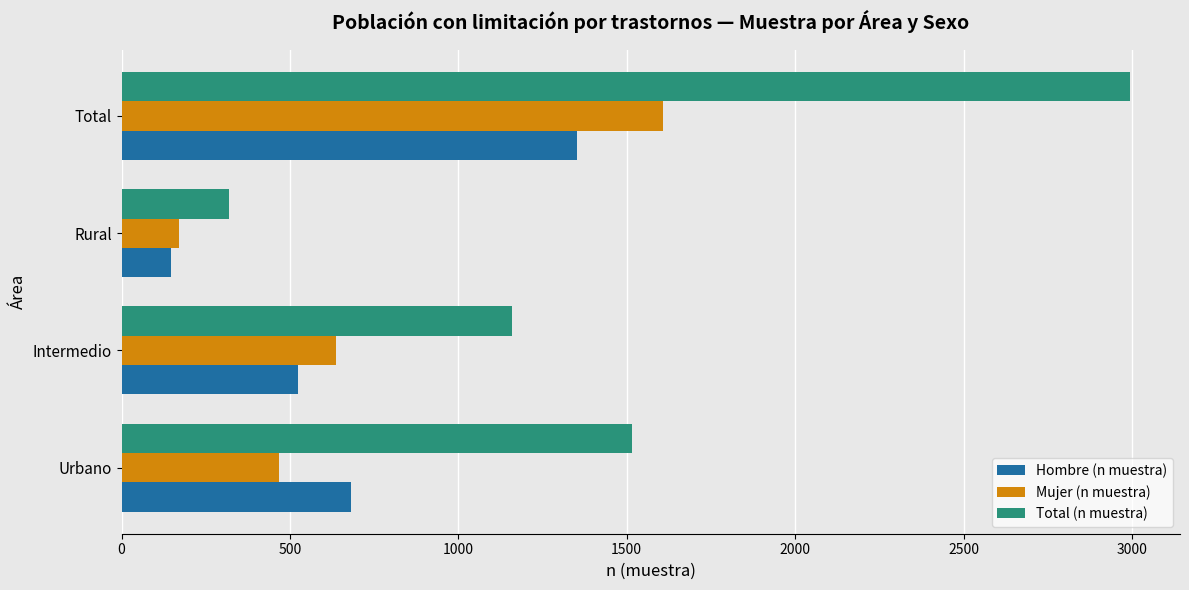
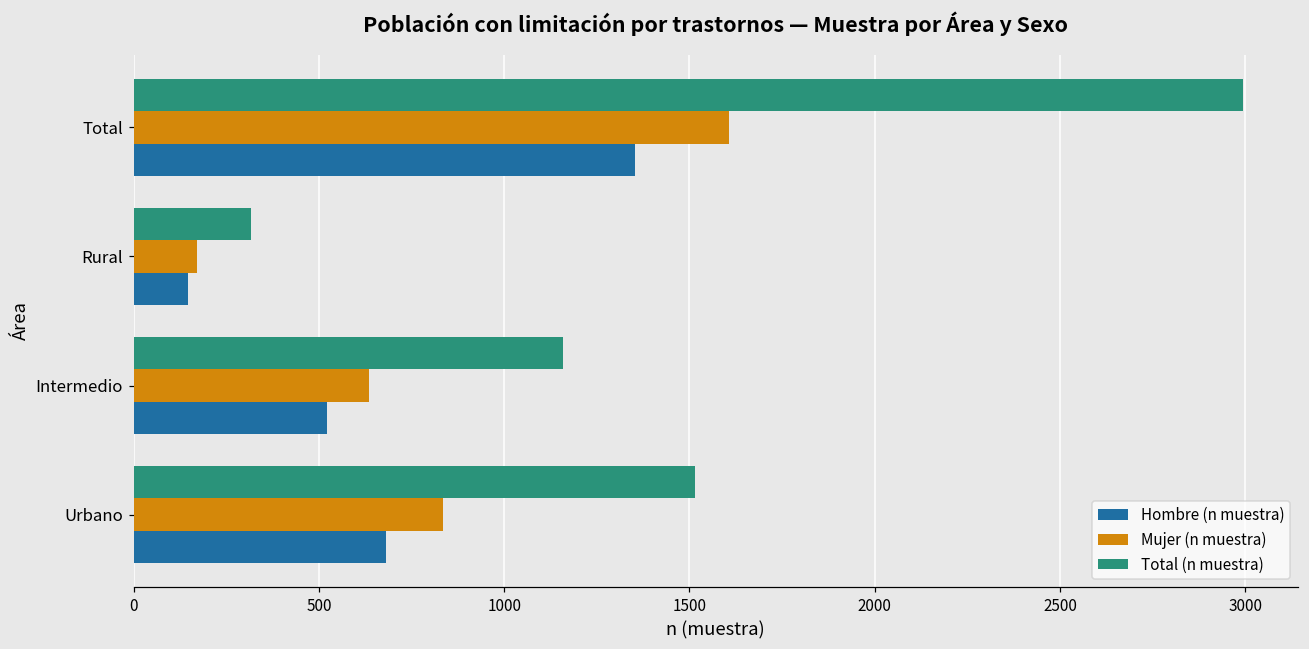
  {
    "Mujer (n muestra)": {
      "Total": 1610,
      "Rural": 170,
      "Intermedio": 640,
-     "Urbano": 470
+     "Urbano": 830
    }
  }
